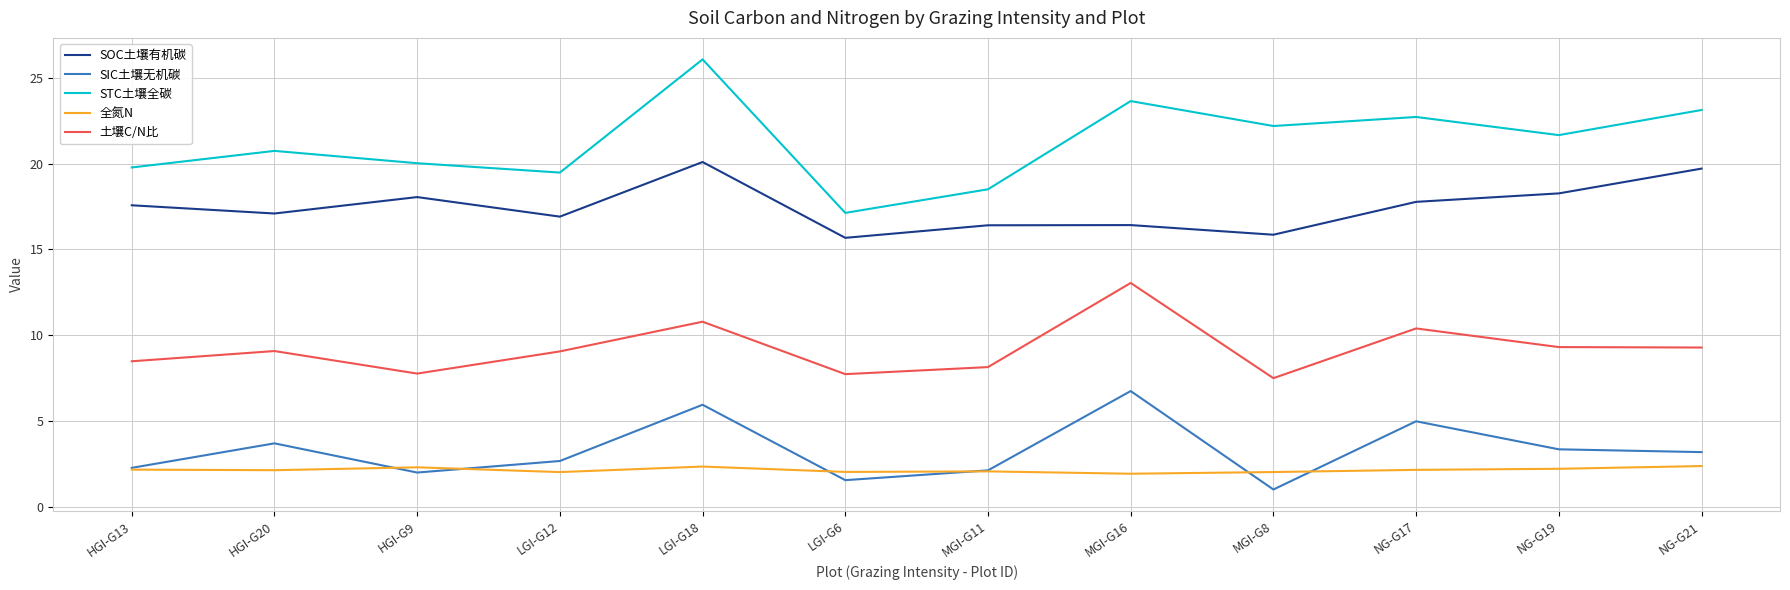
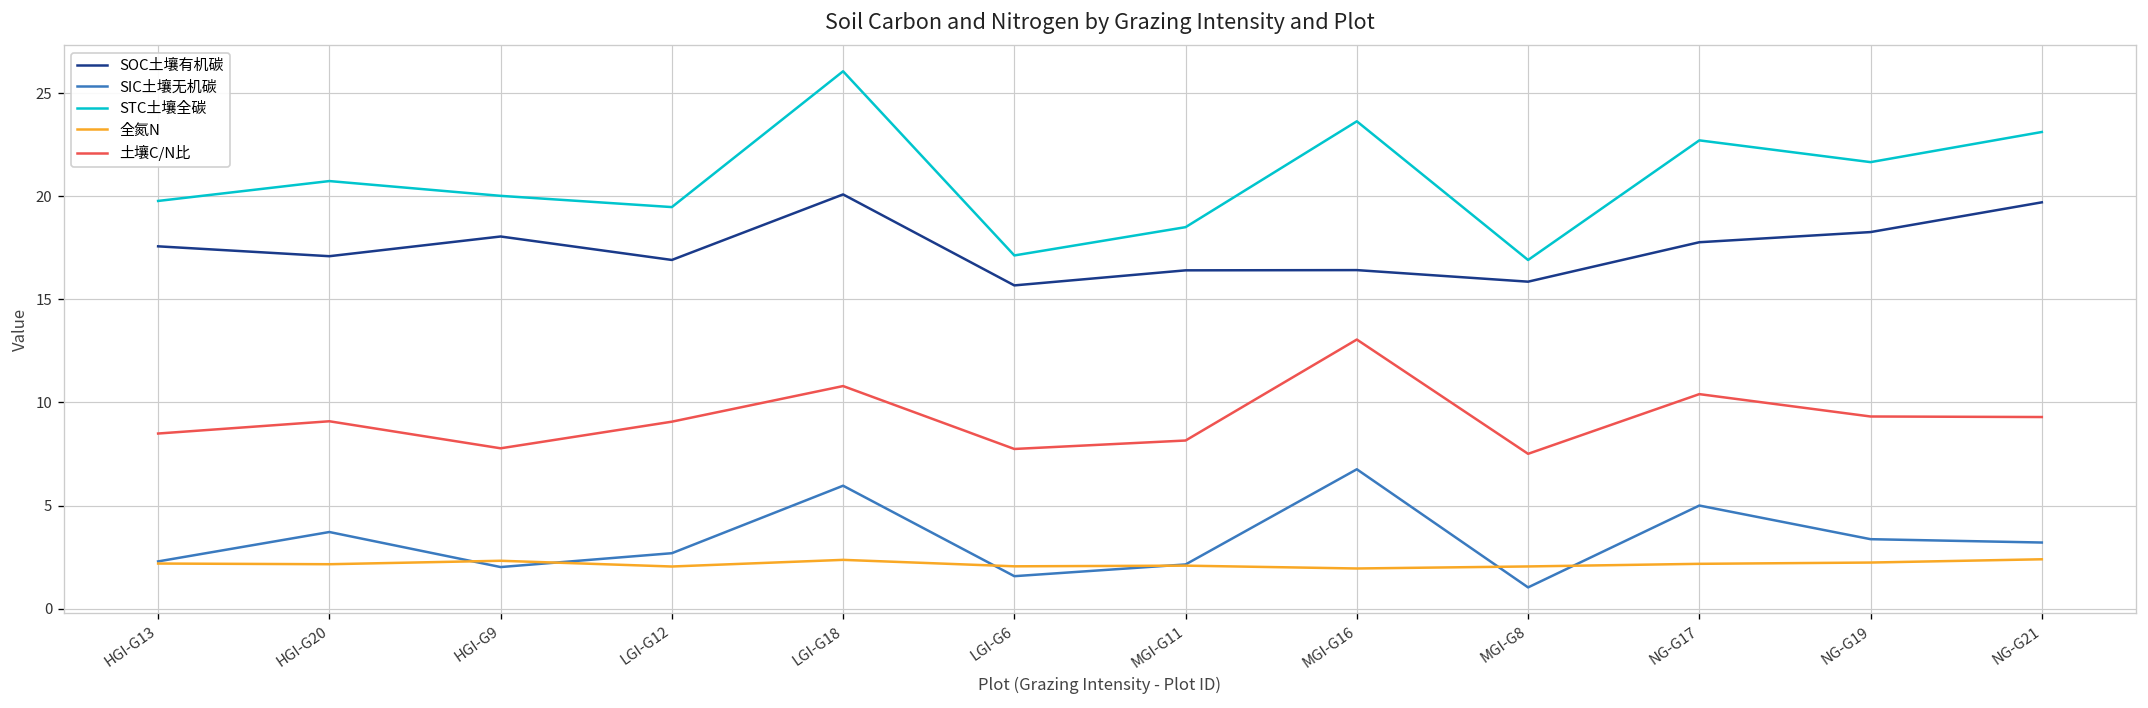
  {
    "SOC土壤有机碳": {
      "HGI-G13": 17.6,
      "HGI-G20": 17.1,
      "HGI-G9": 18.0,
      "LGI-G12": 16.9,
      "LGI-G18": 20.1,
      "LGI-G6": 15.7,
      "MGI-G11": 16.4,
      "MGI-G16": 16.4,
      "MGI-G8": 15.9,
      "NG-G17": 17.8,
      "NG-G19": 18.3,
      "NG-G21": 19.7
    },
    "SIC土壤无机碳": {
      "HGI-G20": 3.7,
      "HGI-G9": 2.0,
      "LGI-G12": 2.7,
      "LGI-G18": 6.0,
      "LGI-G6": 1.6,
      "MGI-G16": 6.8,
      "MGI-G8": 1.0,
      "NG-G17": 5.0,
      "NG-G19": 3.4,
      "NG-G21": 3.2
    },
    "STC土壤全碳": {
      "HGI-G13": 19.8,
      "HGI-G20": 20.7,
      "HGI-G9": 20.0,
      "LGI-G12": 19.5,
      "LGI-G18": 26.1,
      "LGI-G6": 17.1,
      "MGI-G11": 18.5,
      "MGI-G16": 23.6,
-     "MGI-G8": 22.2,
+     "MGI-G8": 16.9,
      "NG-G17": 22.7,
      "NG-G19": 21.7,
      "NG-G21": 23.1
    },
    "全氮N": {
      "HGI-G20": 2.2,
      "HGI-G9": 2.3,
      "LGI-G12": 2.0,
      "LGI-G18": 2.4,
      "LGI-G6": 2.1,
      "MGI-G16": 1.9,
      "MGI-G8": 2.0,
      "NG-G17": 2.2,
      "NG-G19": 2.2,
      "NG-G21": 2.4
    },
    "土壤C/N比": {
      "HGI-G13": 8.5,
      "HGI-G20": 9.1,
      "HGI-G9": 7.8,
      "LGI-G12": 9.1,
      "LGI-G18": 10.8,
      "LGI-G6": 7.7,
      "MGI-G11": 8.2,
      "MGI-G16": 13.1,
      "MGI-G8": 7.5,
      "NG-G17": 10.4,
      "NG-G19": 9.3,
      "NG-G21": 9.3
    }
  }
